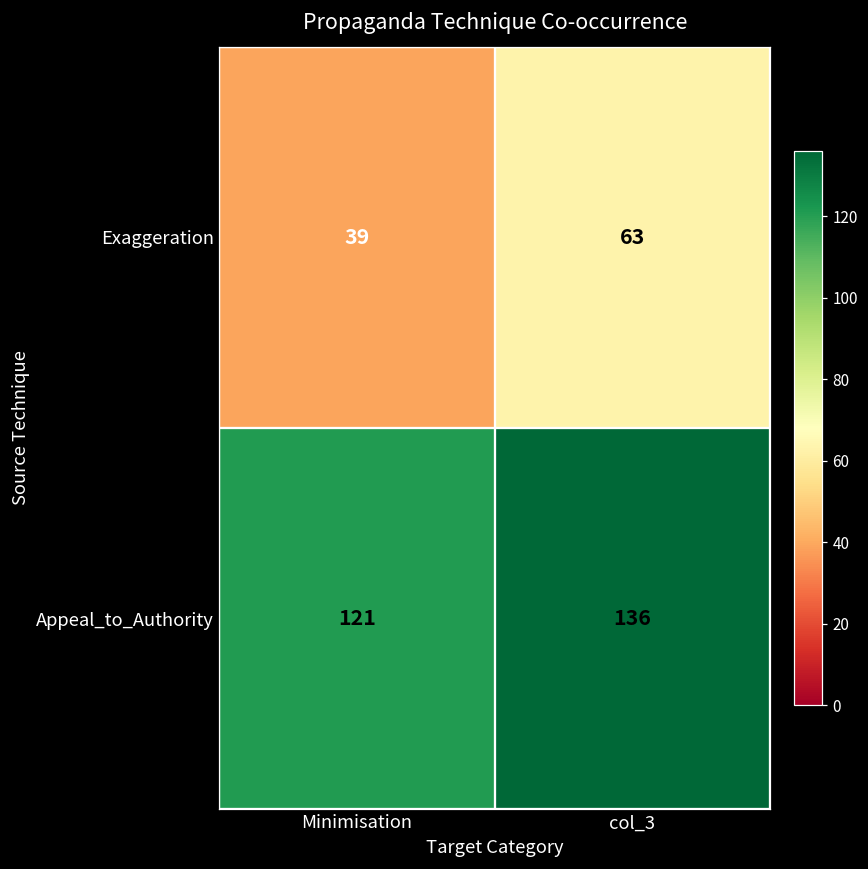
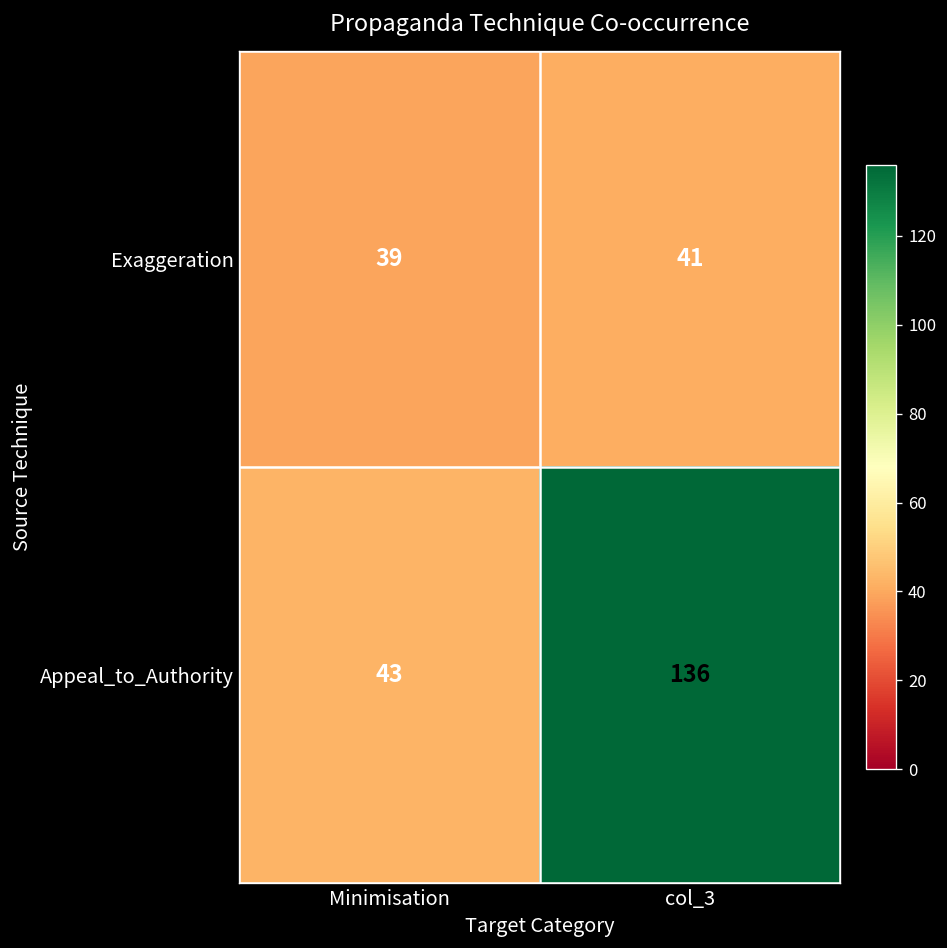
  {
    "Exaggeration": {
      "Minimisation": 39,
-     "col_3": 63
+     "col_3": 41
    },
    "Appeal_to_Authority": {
-     "Minimisation": 121,
+     "Minimisation": 43,
      "col_3": 136
    }
  }
